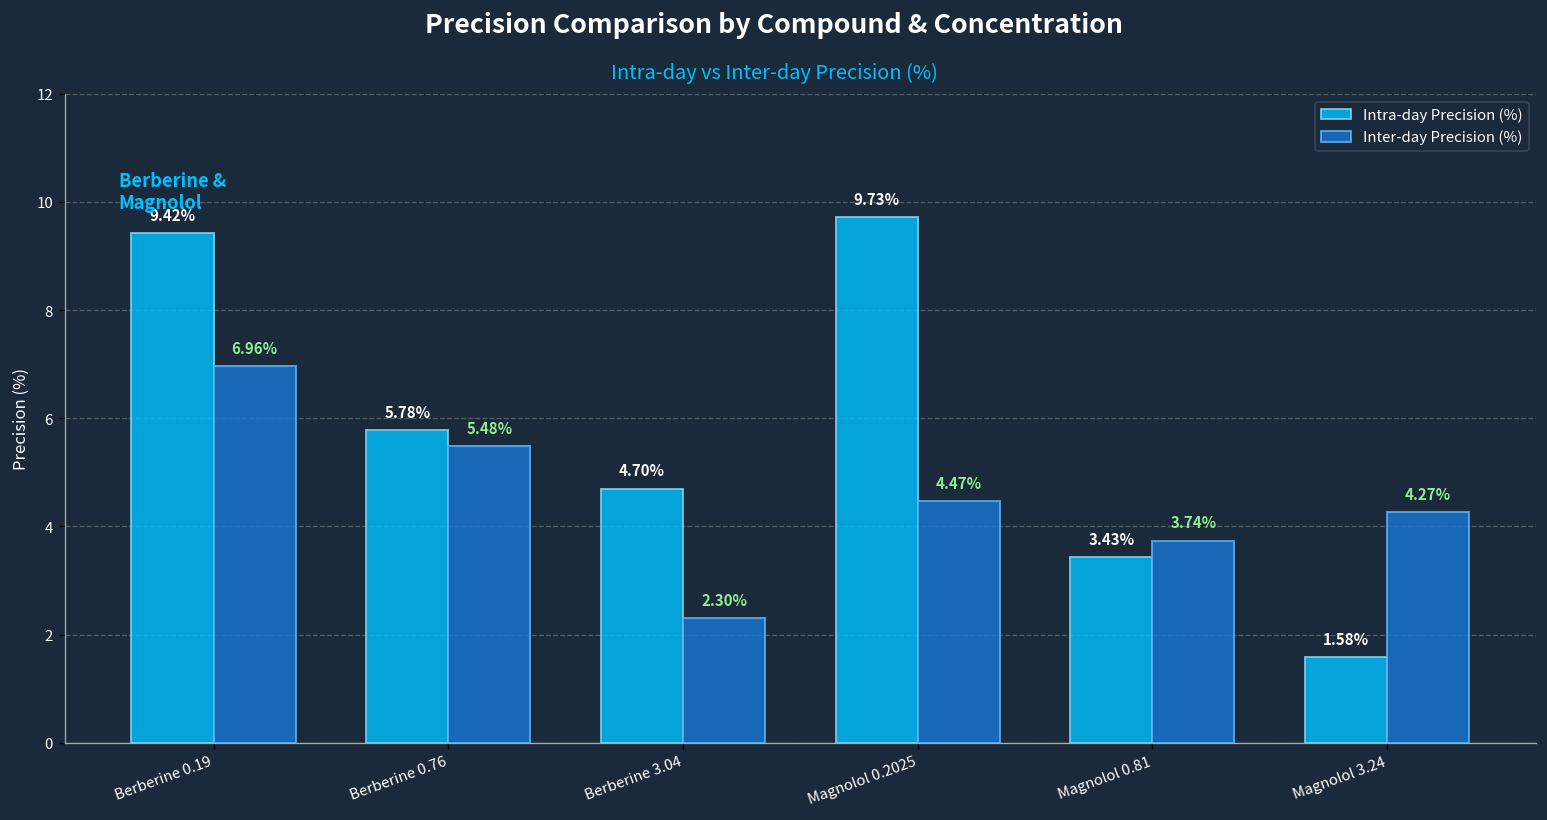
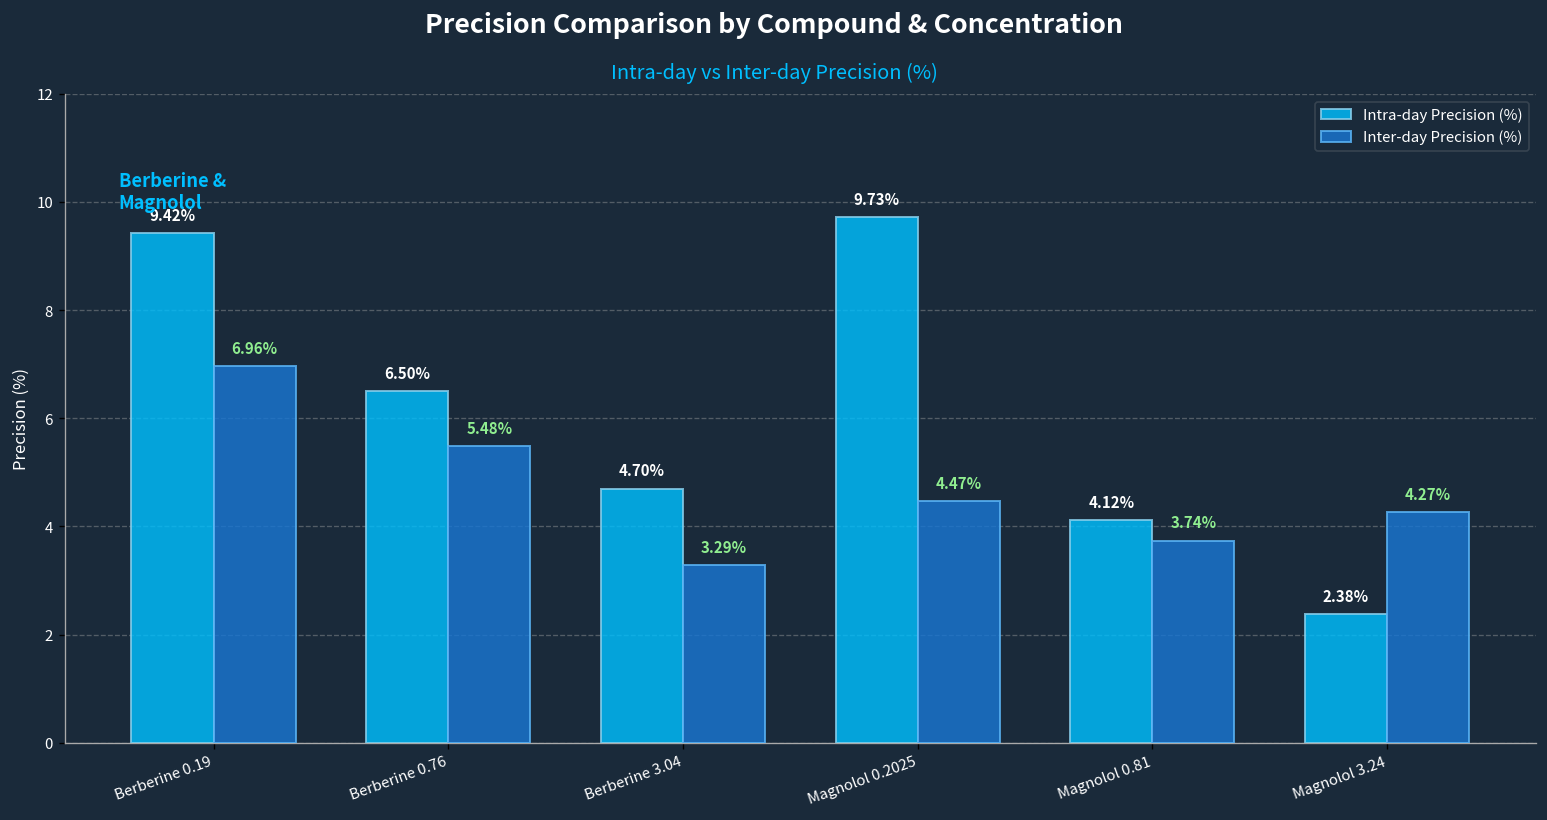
  {
    "Intra-day Precision (%)": {
      "Berberine 0.19": "9.42%",
-     "Berberine 0.76": "5.78%",
+     "Berberine 0.76": "6.50%",
      "Berberine 3.04": "4.70%",
      "Magnolol 0.2025": "9.73%",
-     "Magnolol 0.81": "3.43%",
-     "Magnolol 3.24": "1.58%"
+     "Magnolol 0.81": "4.12%",
+     "Magnolol 3.24": "2.38%"
    },
    "Inter-day Precision (%)": {
      "Berberine 0.19": "6.96%",
      "Berberine 0.76": "5.48%",
-     "Berberine 3.04": "2.30%",
+     "Berberine 3.04": "3.29%",
      "Magnolol 0.2025": "4.47%",
      "Magnolol 0.81": "3.74%",
      "Magnolol 3.24": "4.27%"
    }
  }
